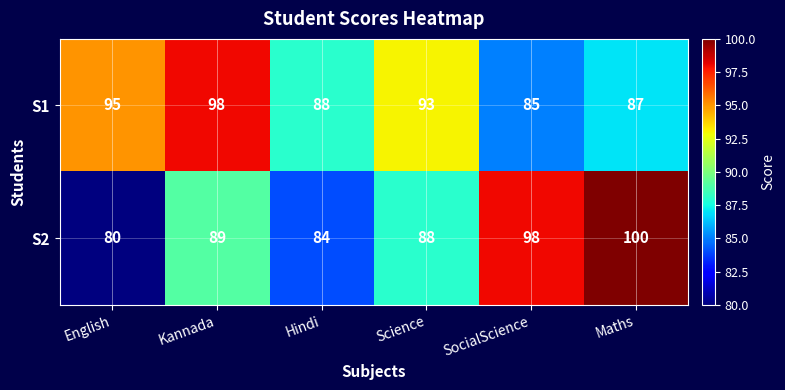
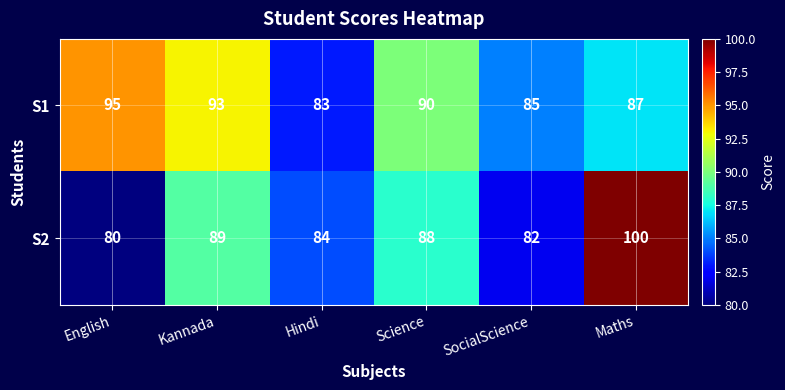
  {
    "S1": {
      "English": 95,
-     "Kannada": 98,
-     "Hindi": 88,
-     "Science": 93,
+     "Kannada": 93,
+     "Hindi": 83,
+     "Science": 90,
      "SocialScience": 85,
      "Maths": 87
    },
    "S2": {
      "English": 80,
      "Kannada": 89,
      "Hindi": 84,
      "Science": 88,
-     "SocialScience": 98,
+     "SocialScience": 82,
      "Maths": 100
    }
  }
